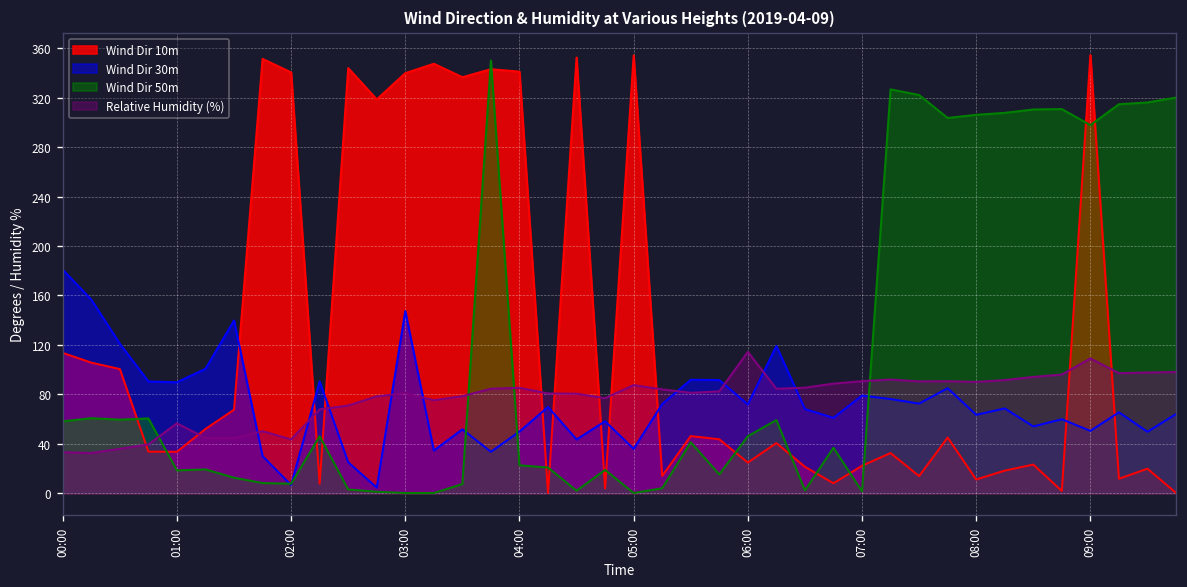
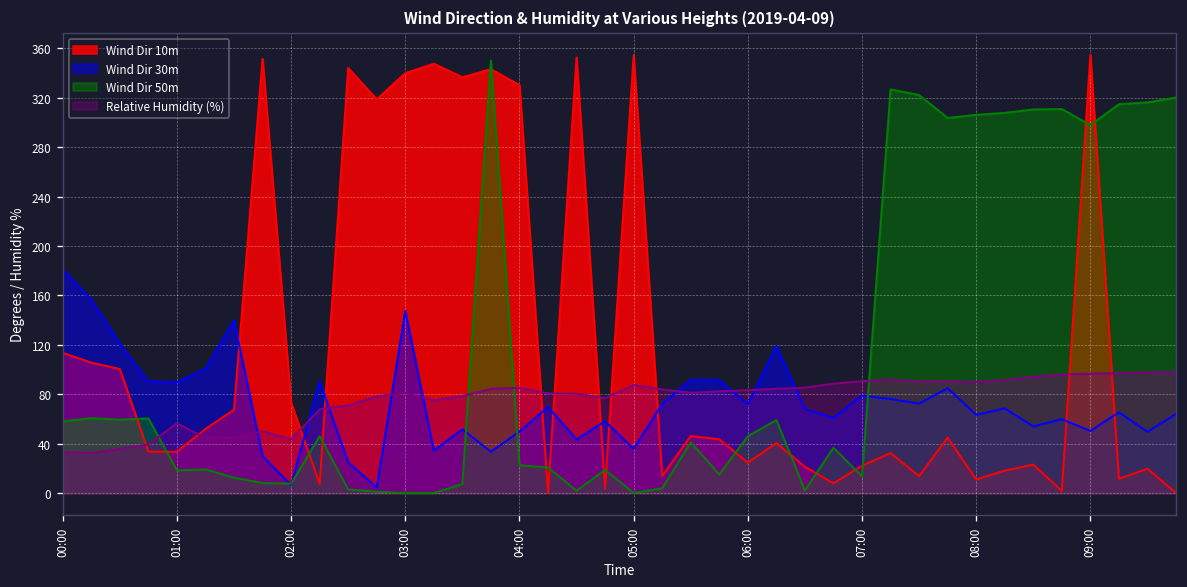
  {
    "Wind Dir 10m": {
      "00:00": 114,
      "01:00": 33,
-     "02:00": 341,
+     "02:00": 73,
      "03:00": 340,
-     "04:00": 341,
+     "04:00": 330,
      "05:00": 354,
      "06:00": 25,
      "07:00": 22,
      "08:00": 11,
      "09:00": 355
    },
    "Wind Dir 30m": {
      "00:00": 181,
      "01:00": 90,
      "03:00": 147,
      "04:00": 50,
      "05:00": 36,
      "06:00": 72,
      "07:00": 79,
      "08:00": 63,
      "09:00": 50
    },
    "Wind Dir 50m": {
      "00:00": 58,
      "01:00": 18,
      "03:00": 0,
      "04:00": 23,
      "05:00": 0,
      "06:00": 46,
-     "07:00": 1,
+     "07:00": 14,
      "08:00": 306,
      "09:00": 298
    },
    "Relative Humidity (%)": {
      "00:00": 33,
      "01:00": 56,
      "02:00": 43,
      "03:00": 81,
      "04:00": 85,
      "05:00": 87,
-     "06:00": 114,
+     "06:00": 83,
      "07:00": 91,
      "08:00": 90,
-     "09:00": 109
+     "09:00": 97
    }
  }
